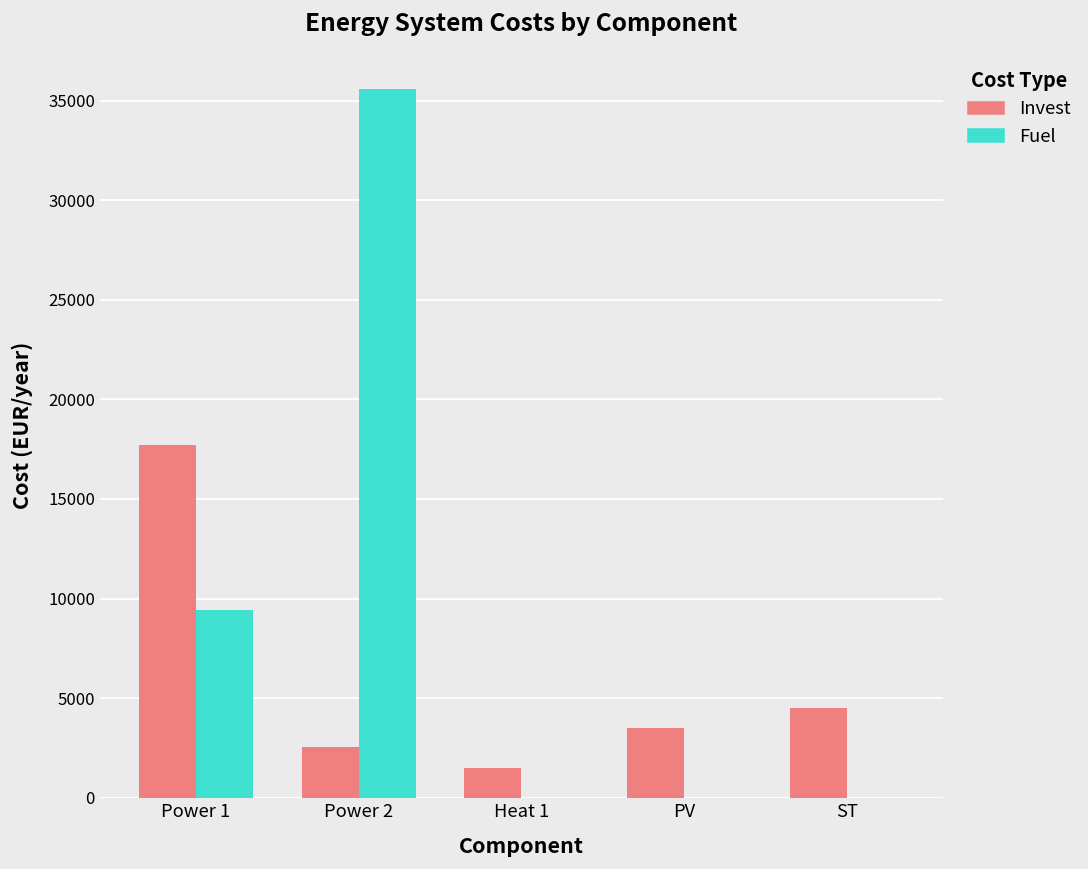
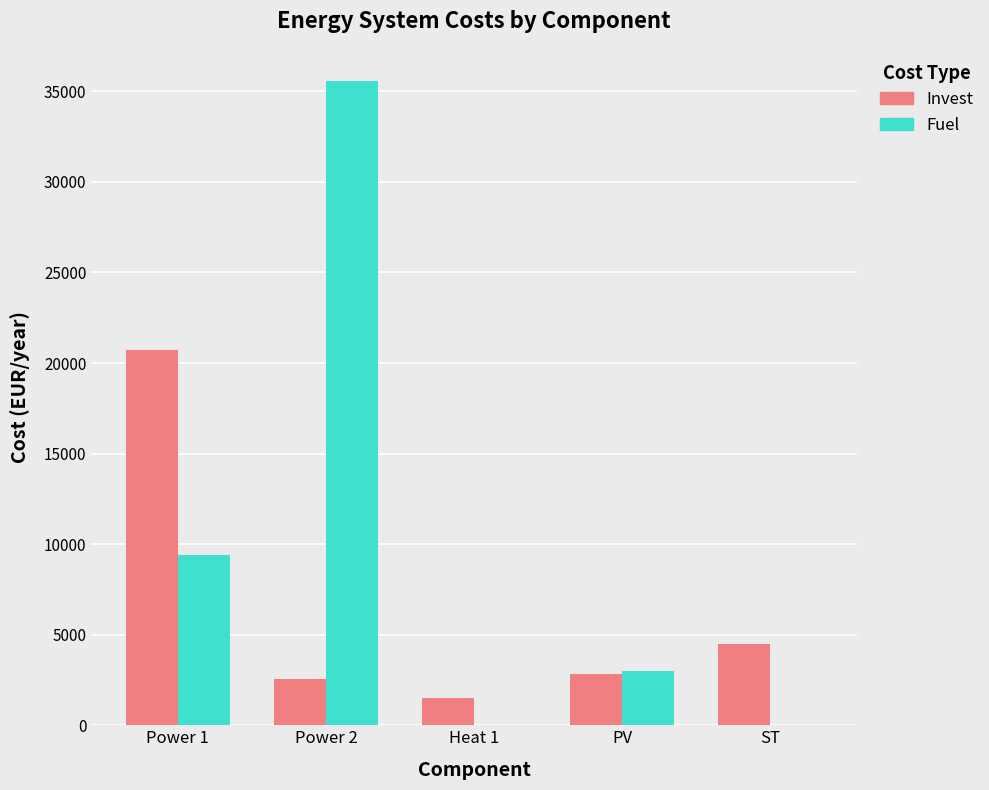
  {
    "Invest": {
-     "Power 1": 17700,
+     "Power 1": 20700,
      "Power 2": 2500,
      "Heat 1": 1500,
-     "PV": 3500,
+     "PV": 2800,
      "ST": 4500
    },
    "Fuel": {
      "Power 1": 9400,
      "Power 2": 35600,
      "Heat 1": 0,
-     "PV": 0,
+     "PV": 3000,
      "ST": 0
    }
  }
